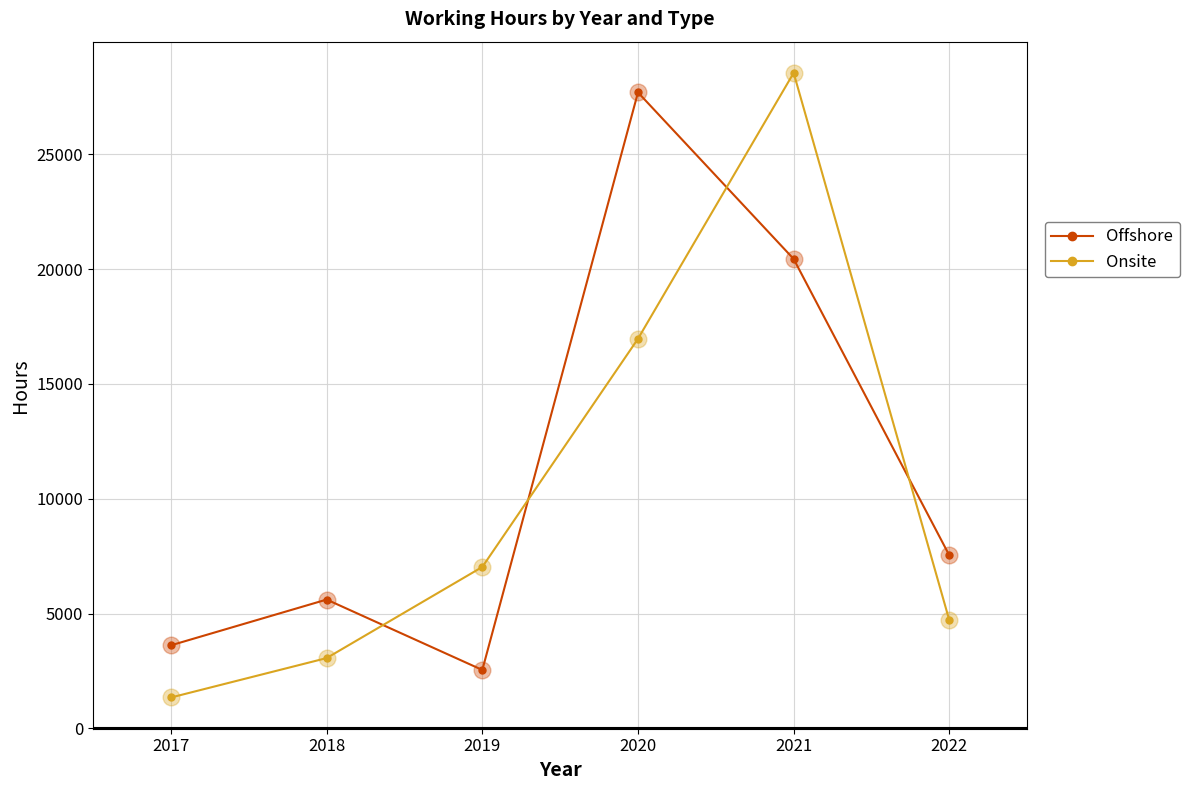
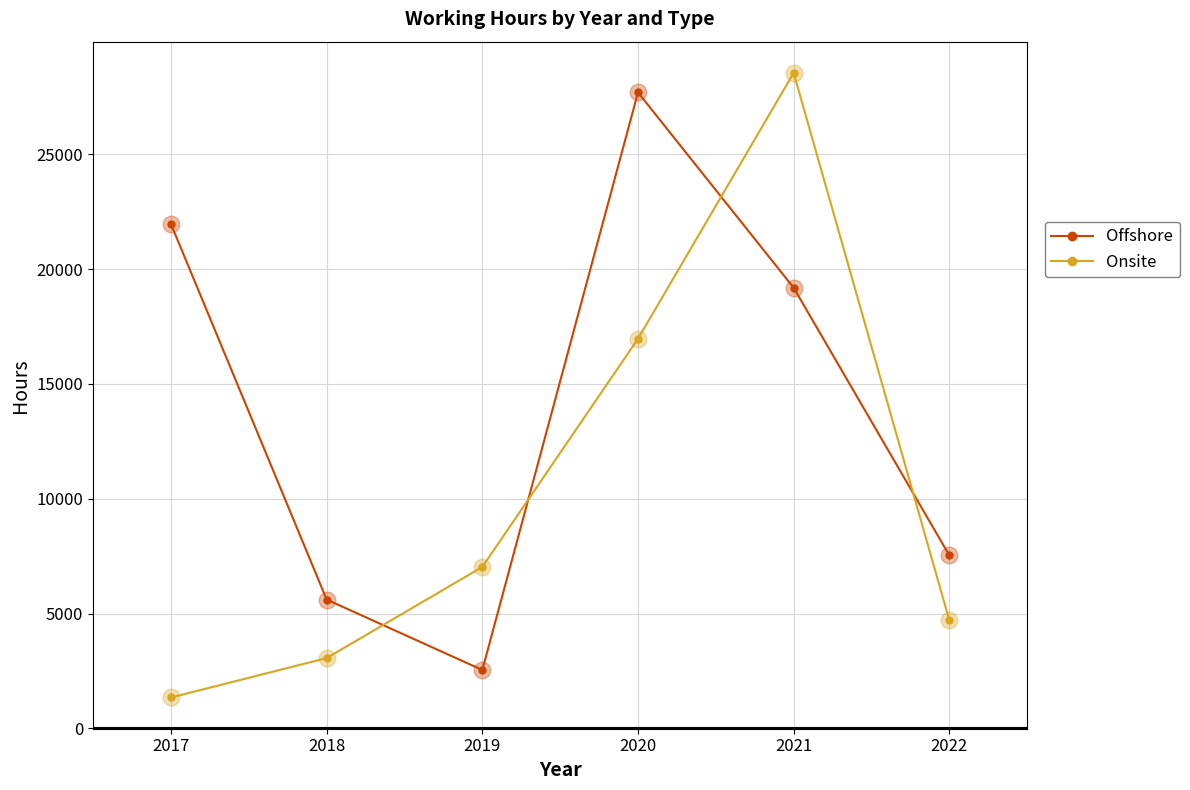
  {
    "Offshore": {
-     "2017": 3600,
+     "2017": 22000,
      "2018": 5600,
      "2019": 2500,
      "2020": 27700,
-     "2021": 20400,
+     "2021": 19200,
      "2022": 7500
    },
    "Onsite": {
      "2017": 1300,
      "2018": 3100,
      "2019": 7000,
      "2020": 17000,
      "2021": 28500,
      "2022": 4700
    }
  }
